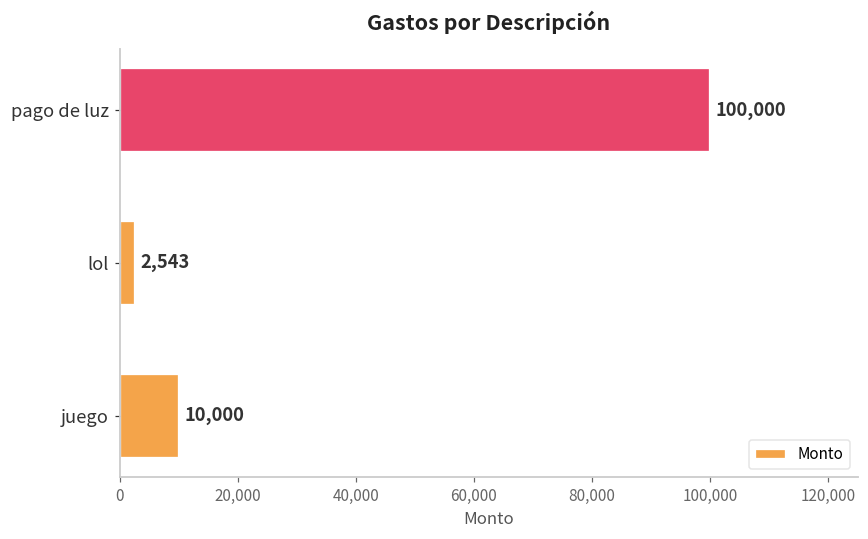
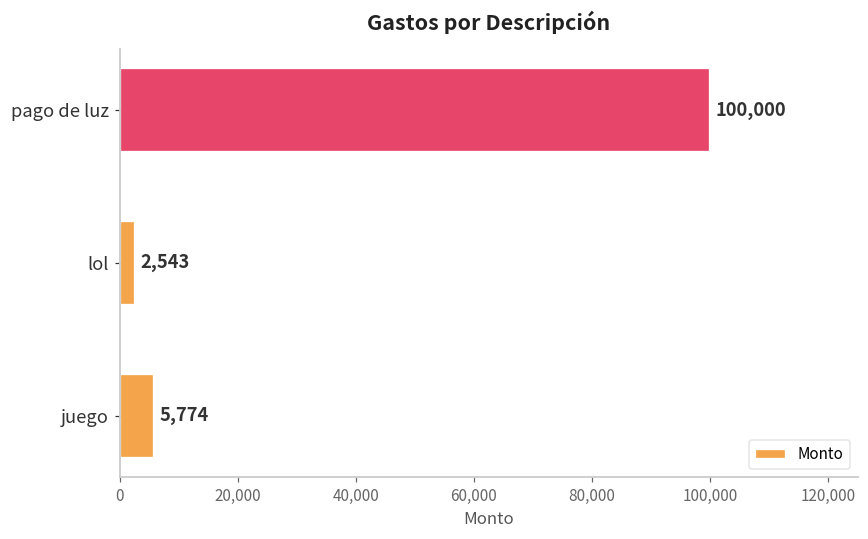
  {
    "pago de luz": "100,000",
    "lol": "2,543",
-   "juego": "10,000"
+   "juego": "5,774"
  }
